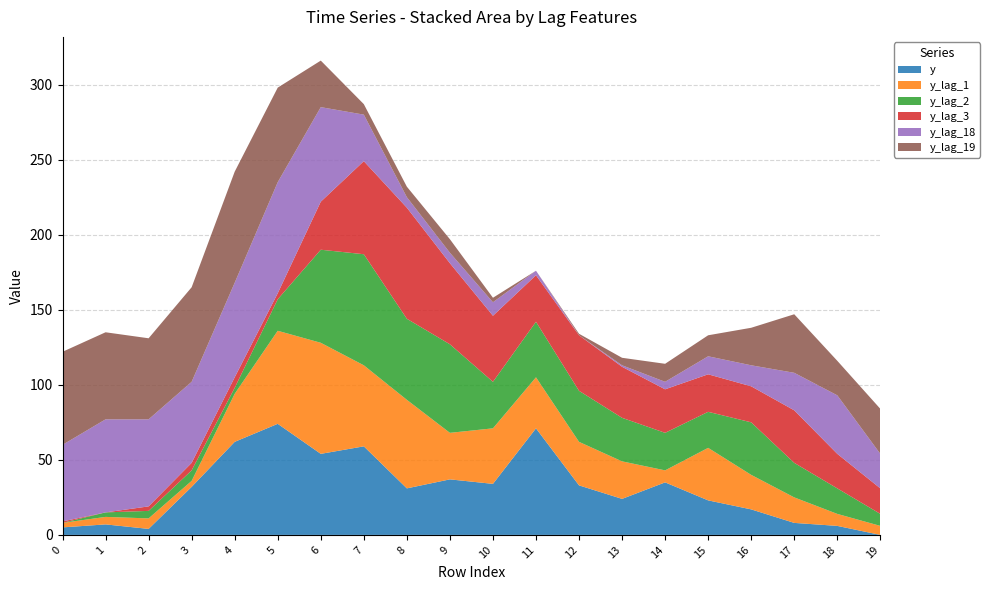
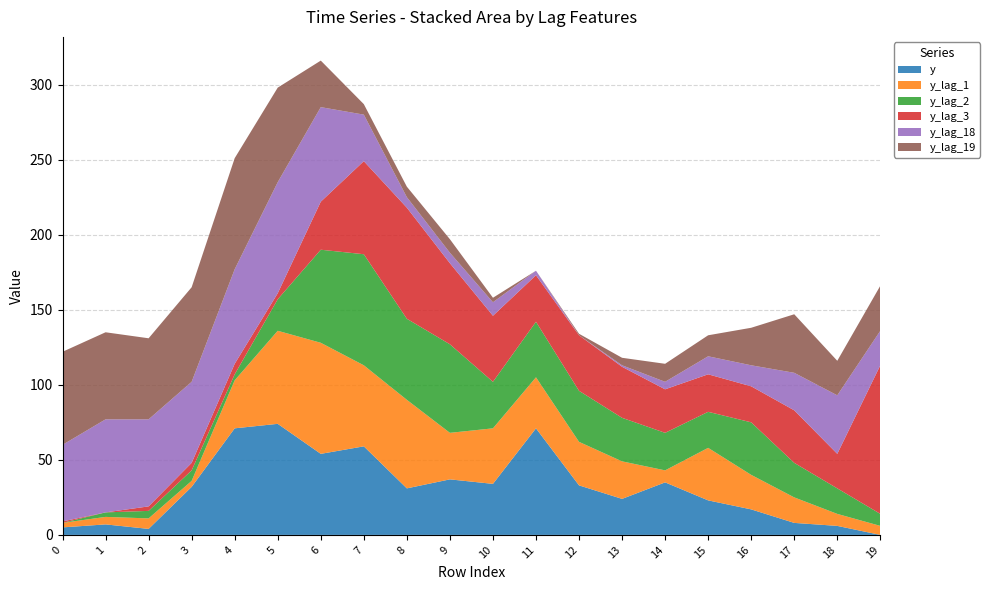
  {
    "y": {
      "0": 5,
      "1": 7,
      "2": 4,
      "3": 32,
-     "4": 62,
+     "4": 71,
      "5": 74,
      "6": 54,
      "7": 59,
      "8": 31,
      "9": 37,
      "10": 34,
      "11": 71,
      "12": 33,
      "13": 24,
      "14": 35,
      "15": 23,
      "16": 17,
      "17": 8,
      "18": 6,
      "19": 0
    },
    "y_lag_1": {
      "1": 5,
      "2": 7,
      "3": 4,
      "4": 32,
      "5": 62,
      "6": 74,
      "7": 54,
      "8": 59,
      "9": 31,
      "10": 37,
      "11": 34,
      "12": 29,
      "13": 25,
      "14": 8,
      "15": 35,
      "16": 23,
      "17": 17,
      "18": 8,
      "19": 6
    },
    "y_lag_2": {
      "2": 5,
      "3": 7,
      "4": 4,
      "5": 21,
      "6": 62,
      "7": 74,
      "8": 54,
      "9": 59,
      "10": 31,
      "11": 37,
      "12": 34,
      "13": 29,
      "14": 25,
      "15": 24,
      "16": 35,
      "17": 23,
      "18": 17,
      "19": 8
    },
    "y_lag_3": {
      "2": 3,
      "3": 5,
      "4": 7,
      "5": 4,
      "6": 32,
      "7": 62,
      "8": 74,
      "9": 54,
      "10": 44,
      "11": 31,
      "14": 29,
      "15": 25,
      "16": 24,
      "17": 35,
      "18": 23,
-     "19": 17
+     "19": 99
    },
    "y_lag_18": {
      "0": 51,
      "1": 62,
      "2": 58,
      "3": 54,
      "4": 63,
      "5": 74,
      "6": 63,
      "7": 31,
      "8": 7,
      "9": 7,
      "10": 9,
      "14": 5,
      "15": 12,
      "16": 14,
      "17": 25,
      "18": 39,
      "19": 23
    },
    "y_lag_19": {
      "0": 62,
      "1": 58,
      "2": 54,
      "3": 63,
      "4": 74,
      "5": 63,
      "6": 31,
      "7": 7,
      "8": 7,
      "9": 9,
      "10": 3,
      "13": 5,
      "14": 12,
      "15": 14,
      "16": 25,
      "17": 39,
      "18": 23,
      "19": 30
    }
  }
